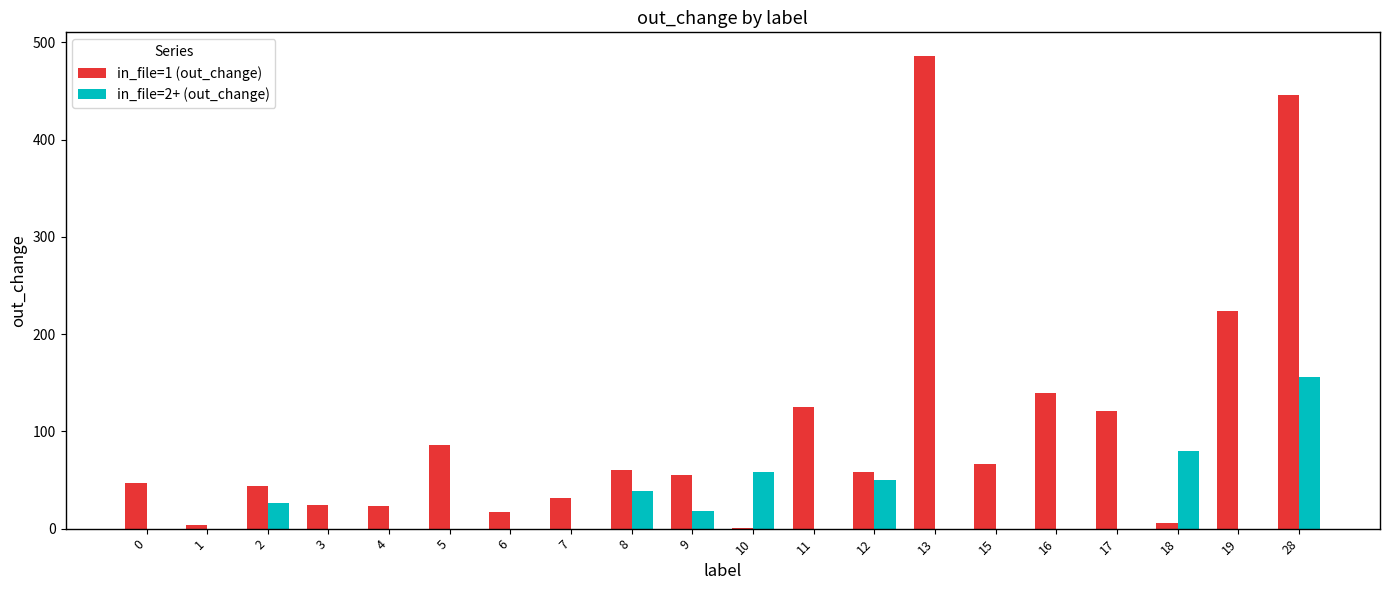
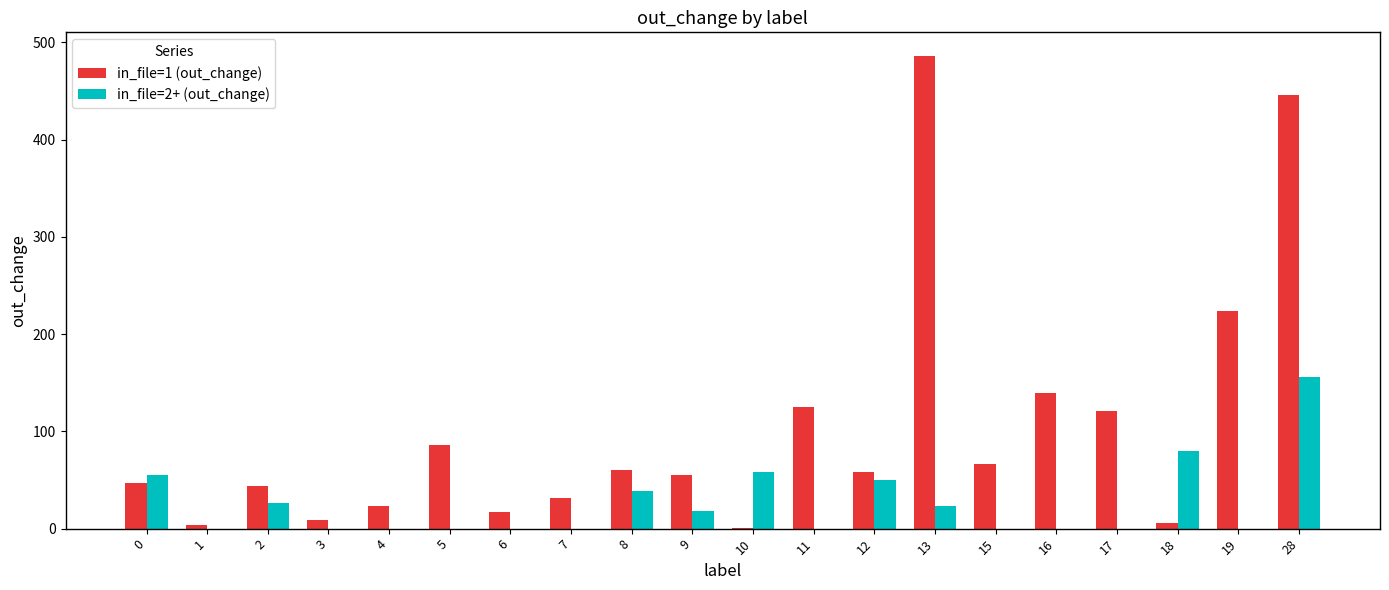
  {
    "in_file=1 (out_change)": {
      "0": 50,
      "1": 0,
      "2": 40,
-     "3": 20,
+     "3": 10,
      "4": 20,
      "5": 90,
      "6": 20,
      "7": 30,
      "8": 60,
      "9": 60,
      "11": 130,
      "12": 60,
      "13": 490,
      "15": 70,
      "16": 140,
      "17": 120,
      "18": 10,
      "19": 220,
      "28": 450
    },
    "in_file=2+ (out_change)": {
-     "0": 0,
+     "0": 60,
      "1": 0,
      "2": 30,
      "3": 0,
      "4": 0,
      "5": 0,
      "6": 0,
      "7": 0,
      "8": 40,
      "9": 20,
      "10": 60,
      "11": 0,
      "12": 50,
-     "13": 0,
+     "13": 20,
      "15": 0,
      "16": 0,
      "17": 0,
      "18": 80,
      "19": 0,
      "28": 160
    }
  }
